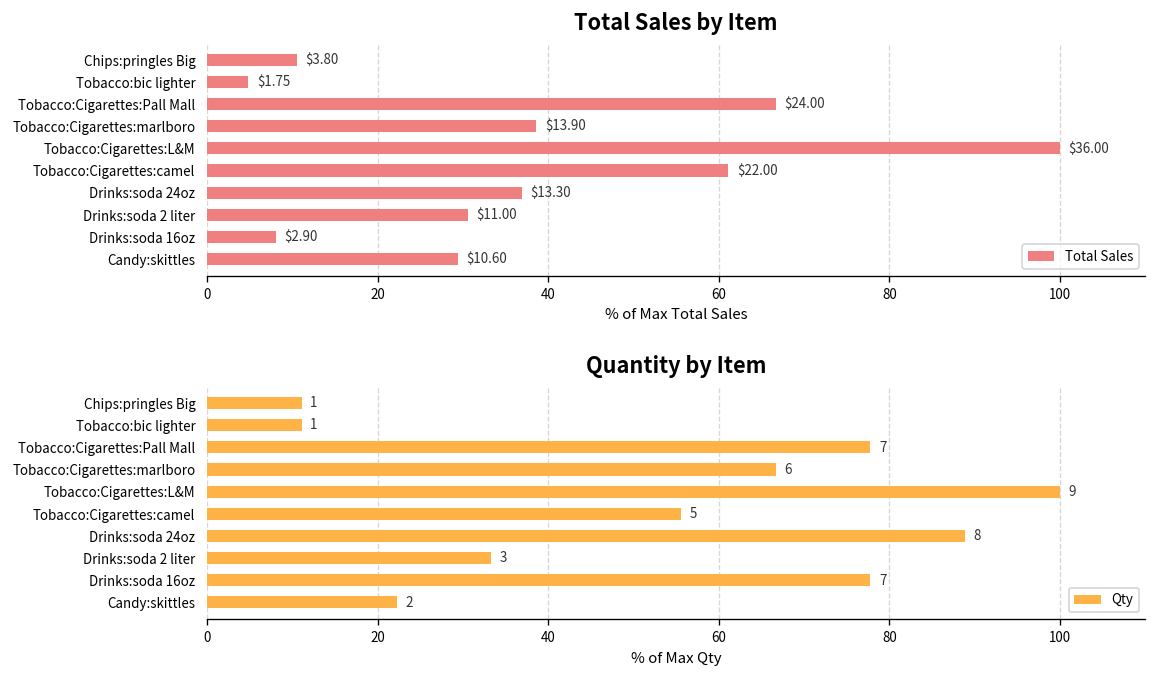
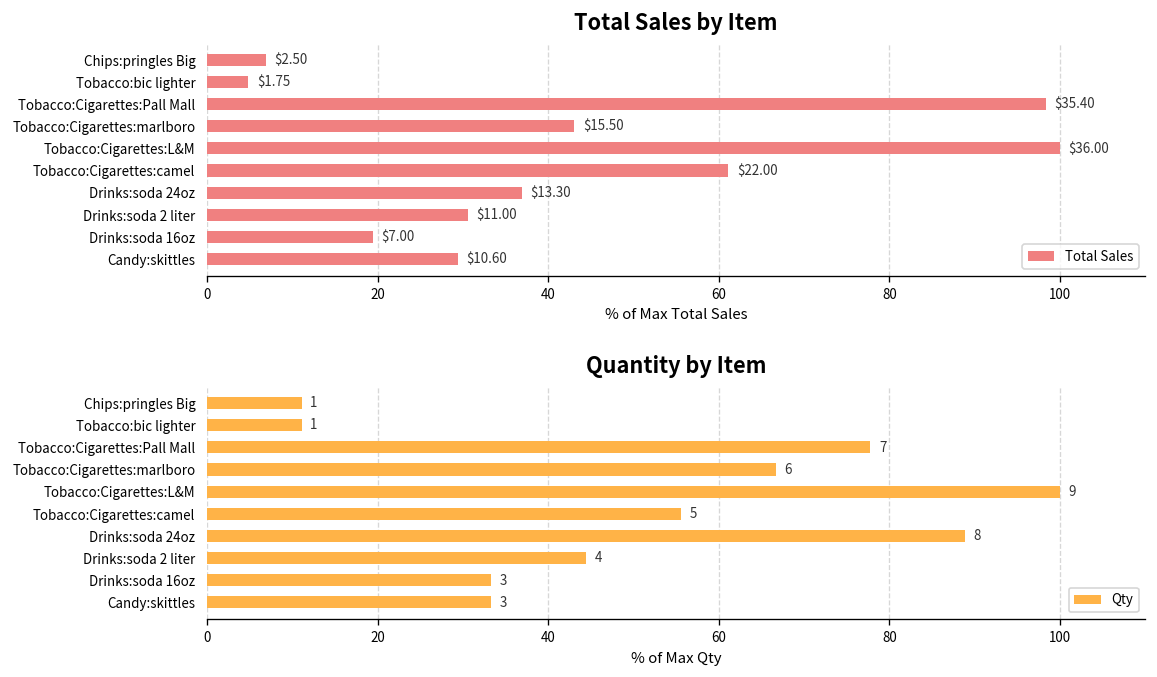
  {
    "Total Sales by Item": {
-     "Chips:pringles Big": "$3.80",
-     "Tobacco:Cigarettes:Pall Mall": "$24.00",
-     "Tobacco:Cigarettes:marlboro": "$13.90",
-     "Drinks:soda 16oz": "$2.90"
+     "Chips:pringles Big": "$2.50",
+     "Tobacco:Cigarettes:Pall Mall": "$35.40",
+     "Tobacco:Cigarettes:marlboro": "$15.50",
+     "Drinks:soda 16oz": "$7.00"
    },
    "Quantity by Item": {
-     "Drinks:soda 2 liter": "3",
-     "Drinks:soda 16oz": "7",
-     "Candy:skittles": "2"
+     "Drinks:soda 2 liter": "4",
+     "Drinks:soda 16oz": "3",
+     "Candy:skittles": "3"
    }
  }
